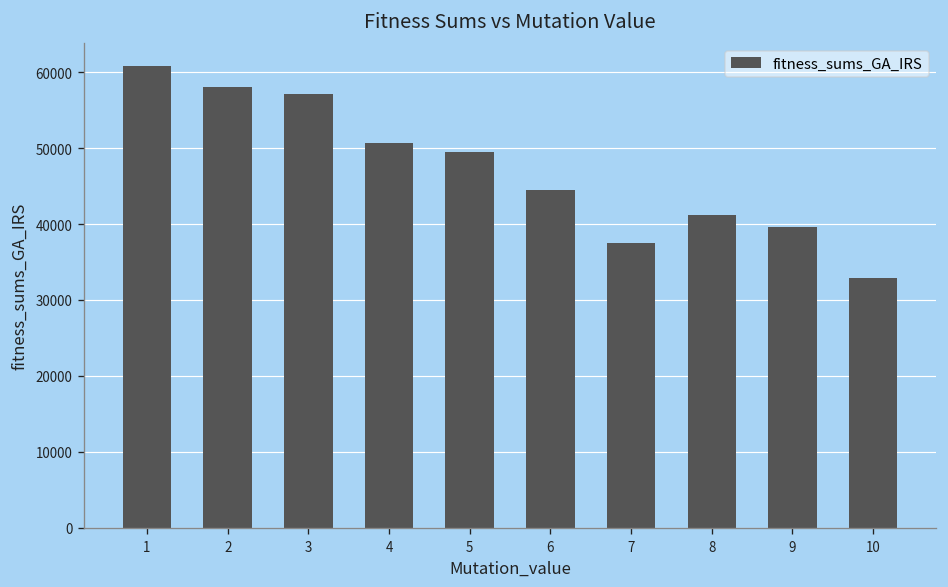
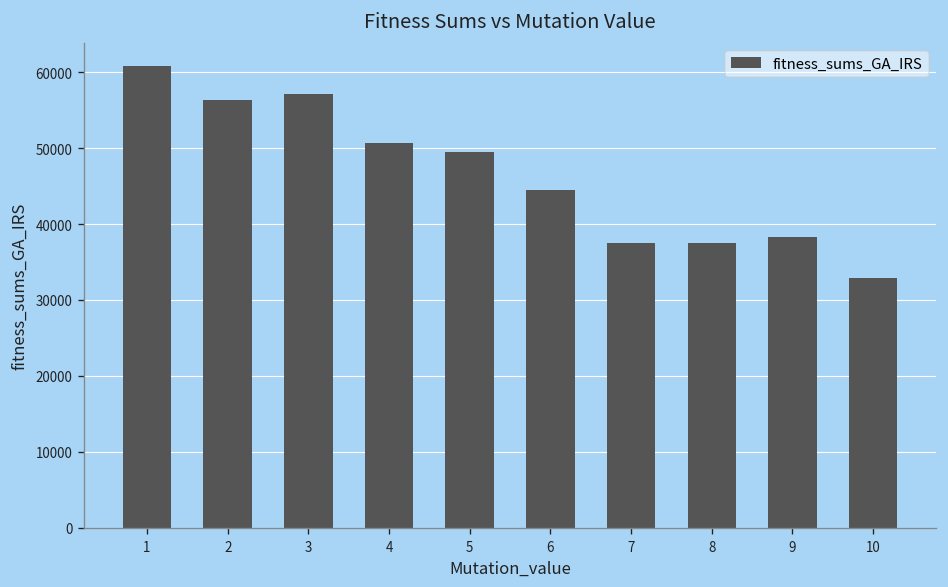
  {
    "1": 61000,
-   "2": 58000,
+   "2": 56000,
    "3": 57000,
    "4": 51000,
    "5": 49000,
    "6": 45000,
    "7": 37000,
-   "8": 41000,
-   "9": 40000,
+   "8": 38000,
+   "9": 38000,
    "10": 33000
  }
